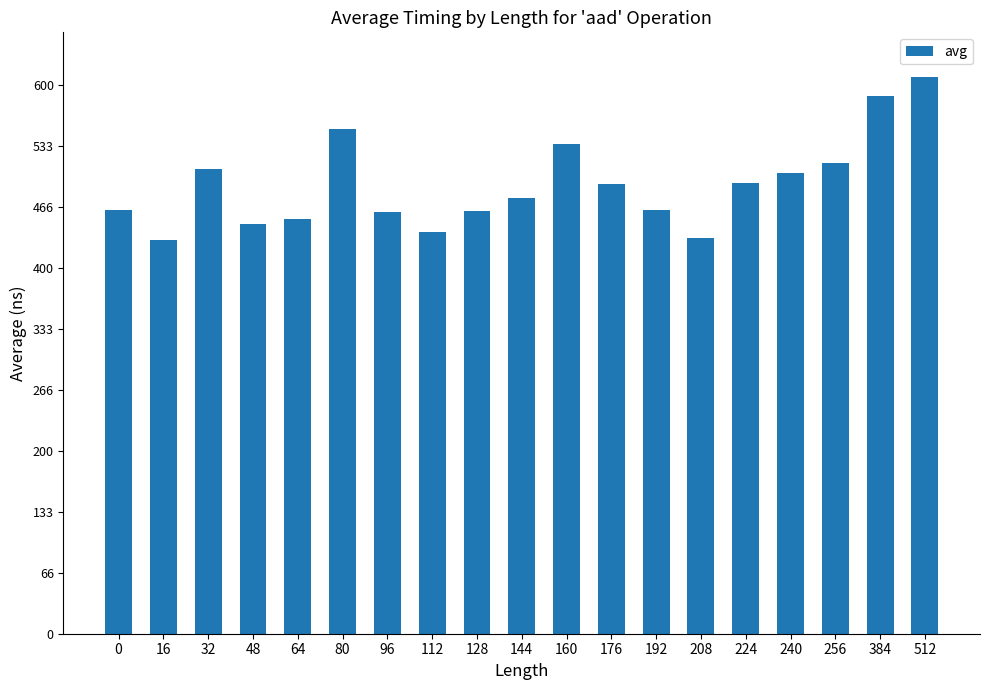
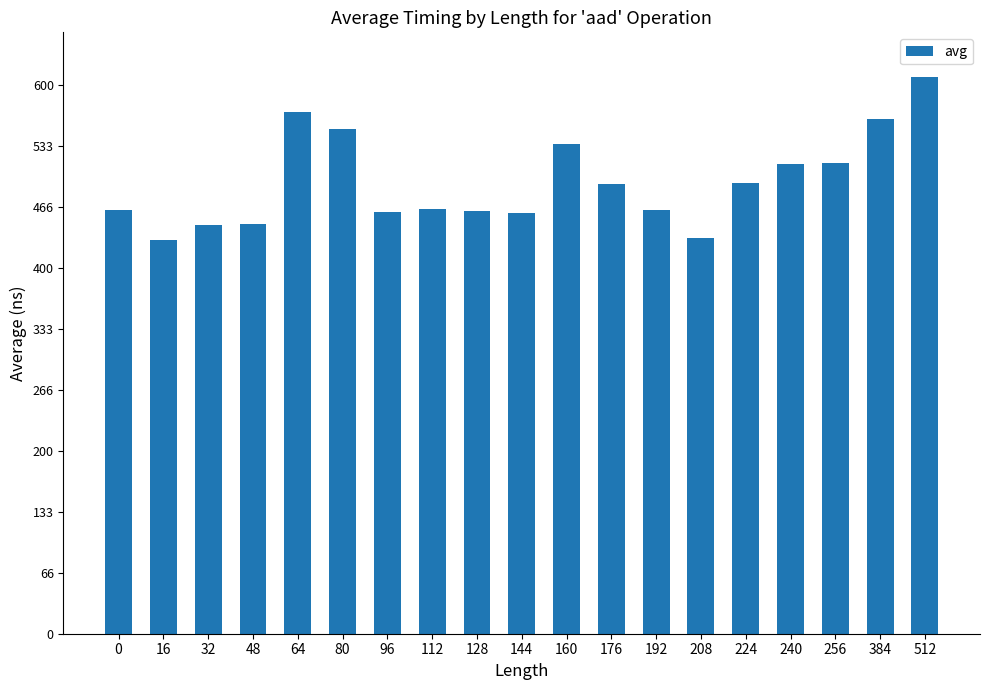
  {
    "0": 460,
    "16": 430,
-   "32": 510,
+   "32": 450,
    "48": 450,
-   "64": 450,
+   "64": 570,
    "80": 550,
    "96": 460,
-   "112": 440,
+   "112": 460,
    "128": 460,
-   "144": 480,
+   "144": 460,
    "160": 540,
    "176": 490,
    "192": 460,
    "208": 430,
    "224": 490,
-   "240": 500,
+   "240": 510,
    "256": 510,
-   "384": 590,
+   "384": 560,
    "512": 610
  }
